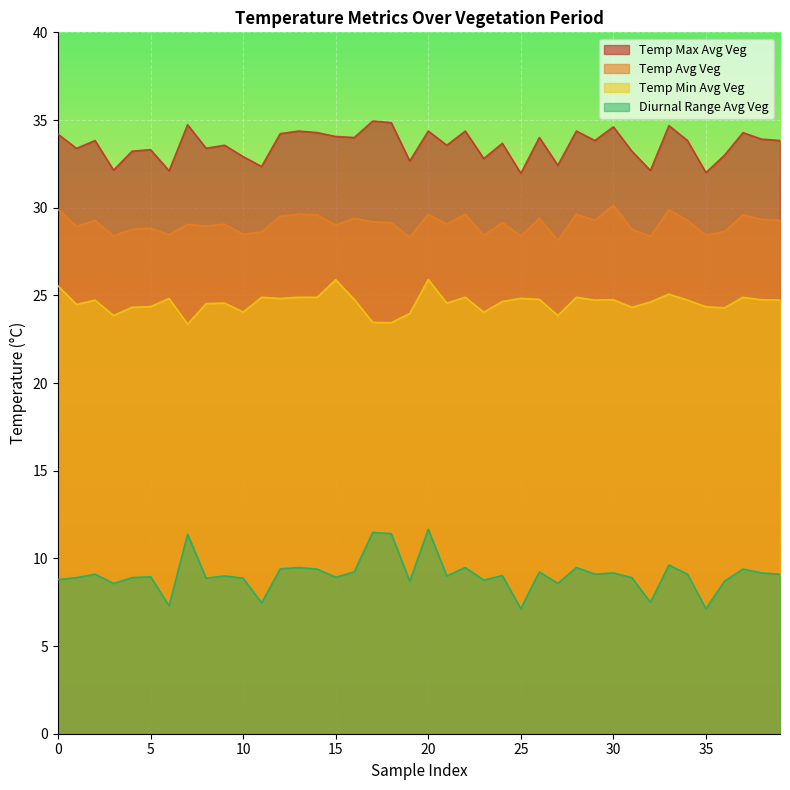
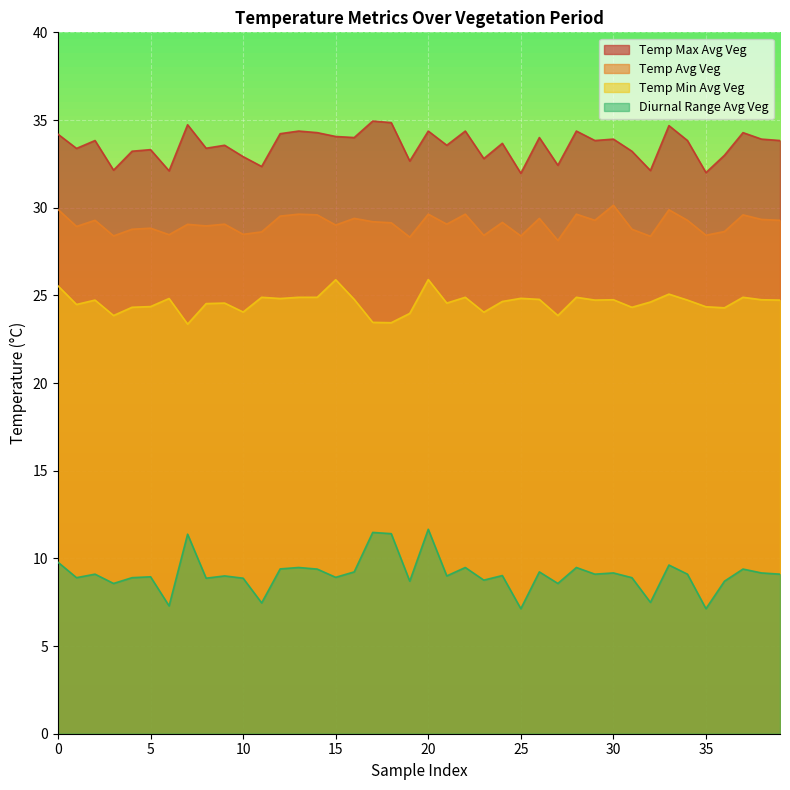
  {
    "Temp Max Avg Veg": {
      "0": 34.2,
      "5": 33.3,
      "10": 32.9,
      "15": 34.1,
      "20": 34.4,
      "25": 32.0,
-     "30": 34.6,
+     "30": 33.9,
      "35": 32.0
    },
    "Temp Avg Veg": {
      "0": 29.9,
      "5": 28.8,
      "10": 28.5,
      "15": 29.0,
      "20": 29.6,
      "25": 28.4,
      "30": 30.1,
      "35": 28.4
    },
    "Temp Min Avg Veg": {
      "0": 25.5,
      "5": 24.4,
      "10": 24.1,
      "15": 25.9,
      "20": 25.9,
      "25": 24.8,
      "30": 24.8,
      "35": 24.4
    },
    "Diurnal Range Avg Veg": {
-     "0": 8.8,
+     "0": 9.8,
      "5": 9.0,
      "10": 8.9,
      "15": 8.9,
      "20": 11.7,
      "25": 7.1,
      "30": 9.2,
      "35": 7.1
    }
  }
